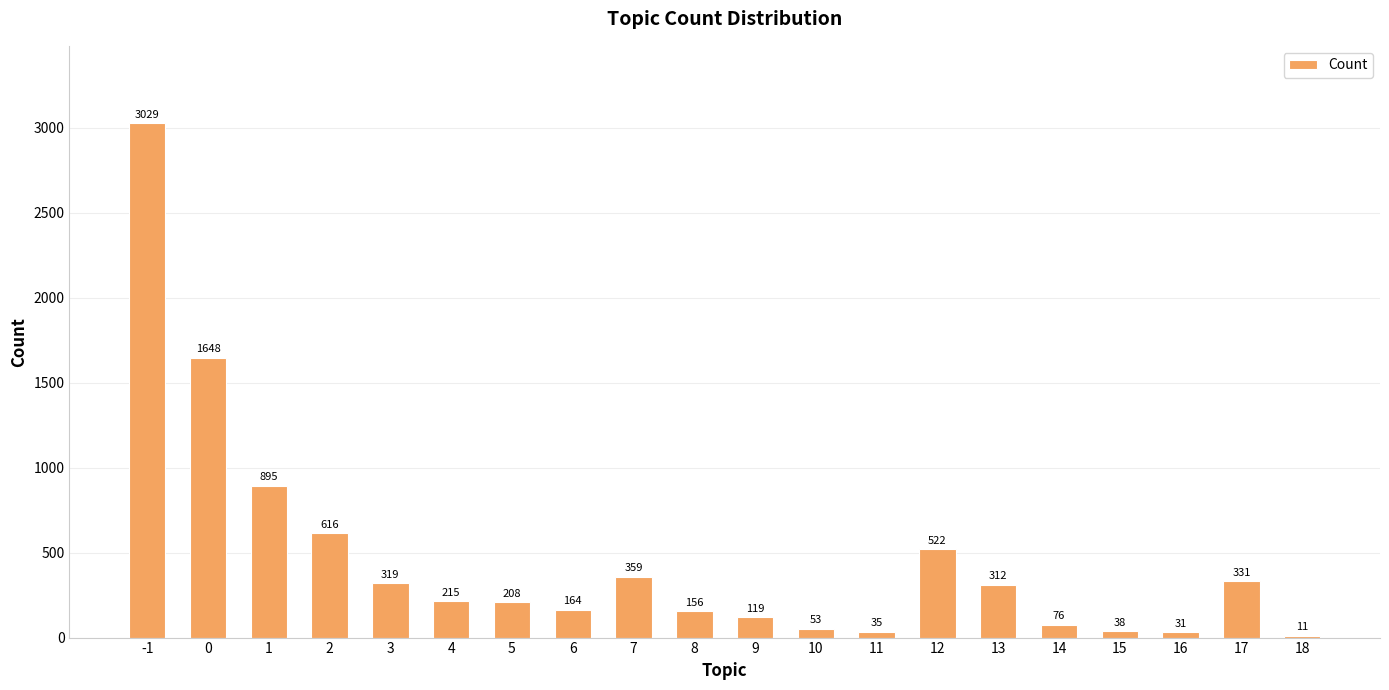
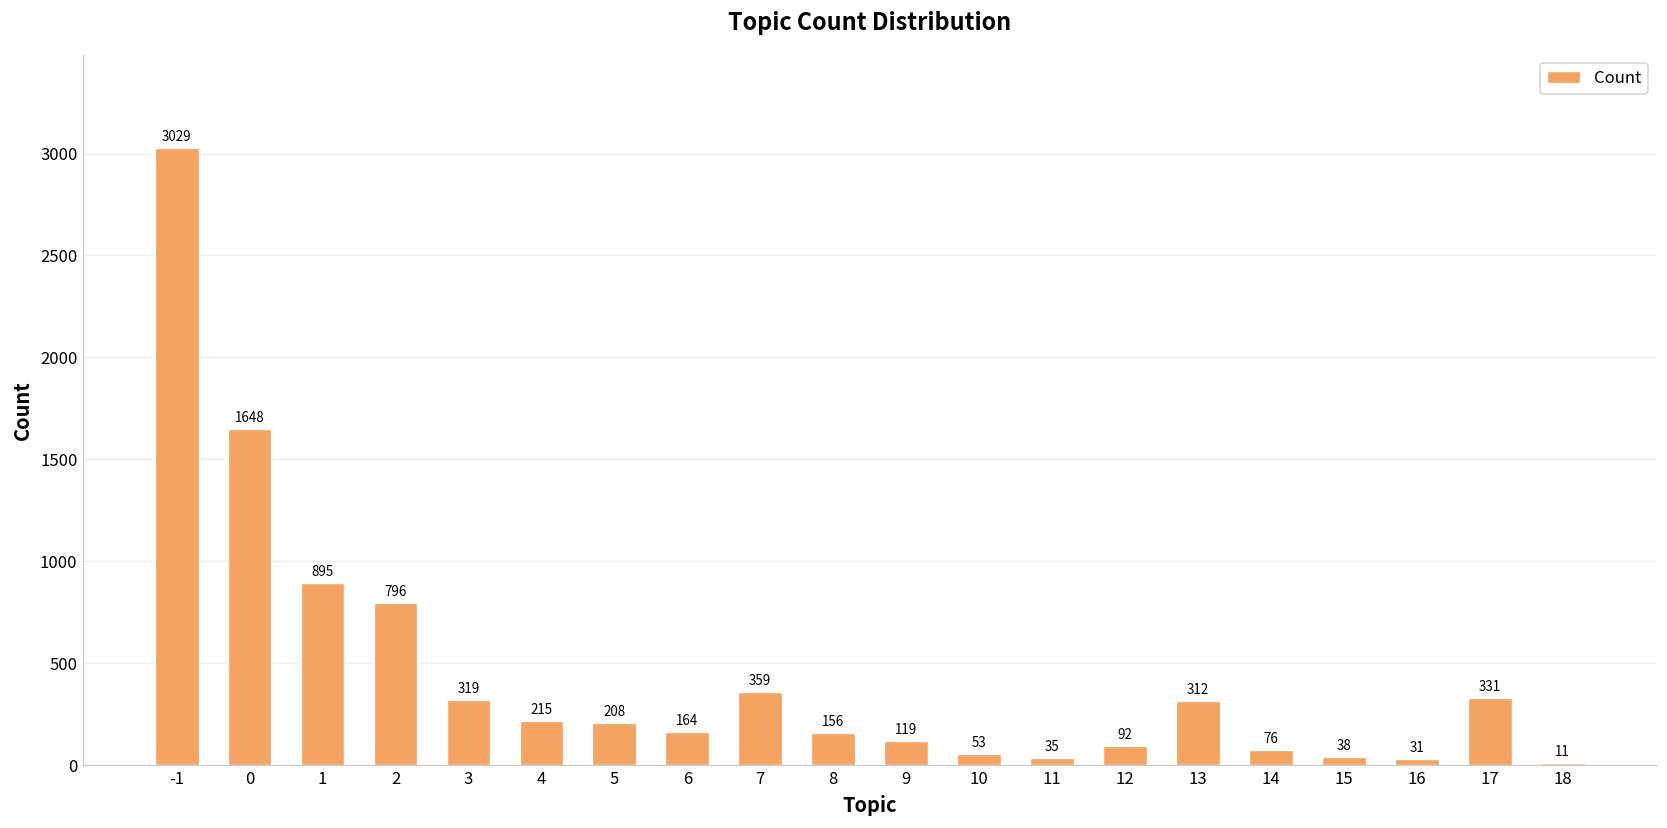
  {
    "-1": 3029,
    "0": 1648,
    "1": 895,
-   "2": 616,
+   "2": 796,
    "3": 319,
    "4": 215,
    "5": 208,
    "6": 164,
    "7": 359,
    "8": 156,
    "9": 119,
    "10": 53,
    "11": 35,
-   "12": 522,
+   "12": 92,
    "13": 312,
    "14": 76,
    "15": 38,
    "16": 31,
    "17": 331,
    "18": 11
  }
